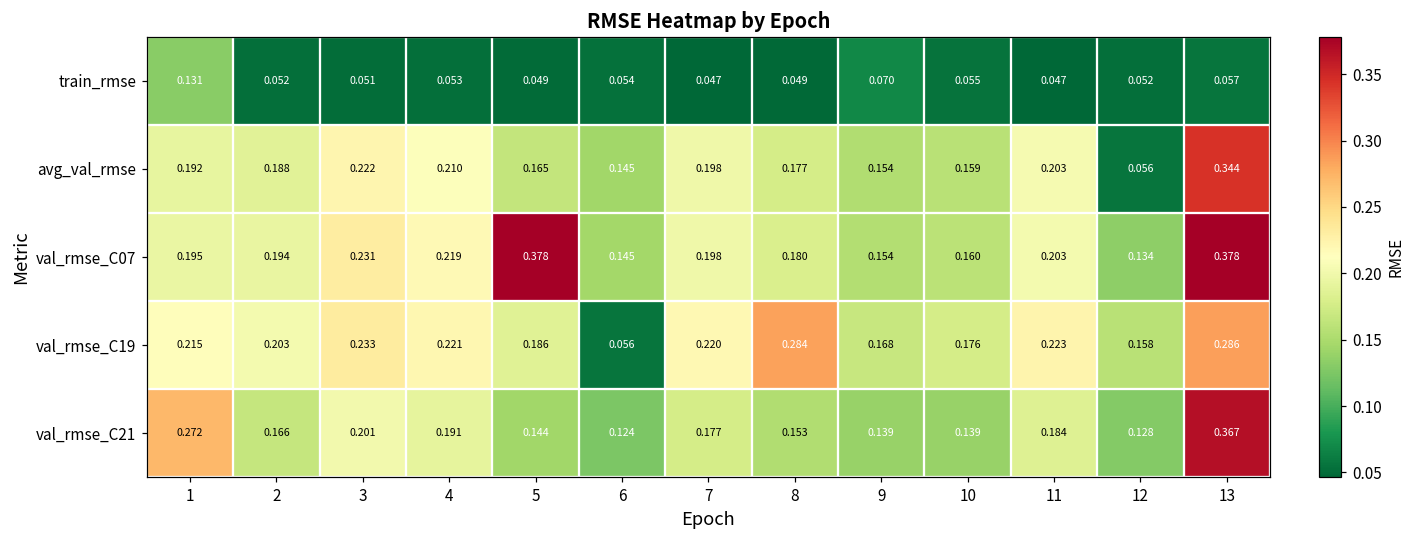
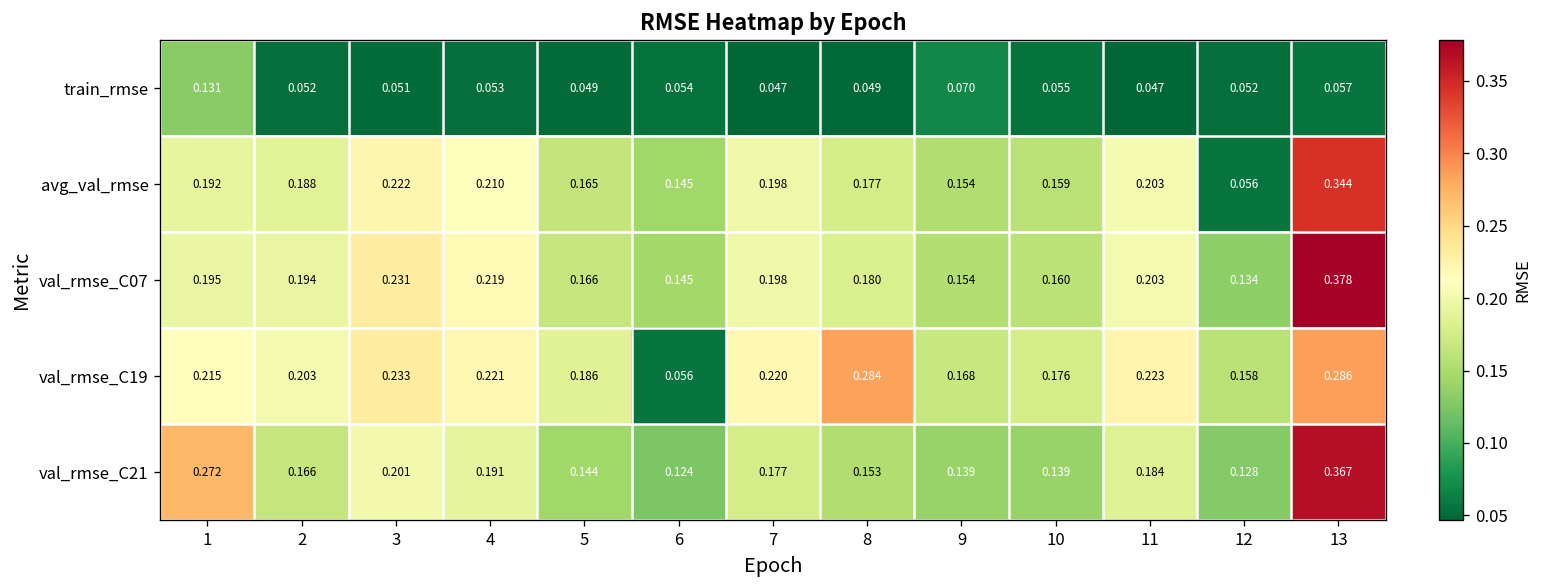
  {
    "train_rmse": {
      "1": 0.131,
      "2": 0.052,
      "3": 0.051,
      "4": 0.053,
      "5": 0.049,
      "6": 0.054,
      "7": 0.047,
      "8": 0.049,
      "9": 0.070,
      "10": 0.055,
      "11": 0.047,
      "12": 0.052,
      "13": 0.057
    },
    "avg_val_rmse": {
      "1": 0.192,
      "2": 0.188,
      "3": 0.222,
      "4": 0.210,
      "5": 0.165,
      "6": 0.145,
      "7": 0.198,
      "8": 0.177,
      "9": 0.154,
      "10": 0.159,
      "11": 0.203,
      "12": 0.056,
      "13": 0.344
    },
    "val_rmse_C07": {
      "1": 0.195,
      "2": 0.194,
      "3": 0.231,
      "4": 0.219,
-     "5": 0.378,
+     "5": 0.166,
      "6": 0.145,
      "7": 0.198,
      "8": 0.180,
      "9": 0.154,
      "10": 0.160,
      "11": 0.203,
      "12": 0.134,
      "13": 0.378
    },
    "val_rmse_C19": {
      "1": 0.215,
      "2": 0.203,
      "3": 0.233,
      "4": 0.221,
      "5": 0.186,
      "6": 0.056,
      "7": 0.220,
      "8": 0.284,
      "9": 0.168,
      "10": 0.176,
      "11": 0.223,
      "12": 0.158,
      "13": 0.286
    },
    "val_rmse_C21": {
      "1": 0.272,
      "2": 0.166,
      "3": 0.201,
      "4": 0.191,
      "5": 0.144,
      "6": 0.124,
      "7": 0.177,
      "8": 0.153,
      "9": 0.139,
      "10": 0.139,
      "11": 0.184,
      "12": 0.128,
      "13": 0.367
    }
  }
